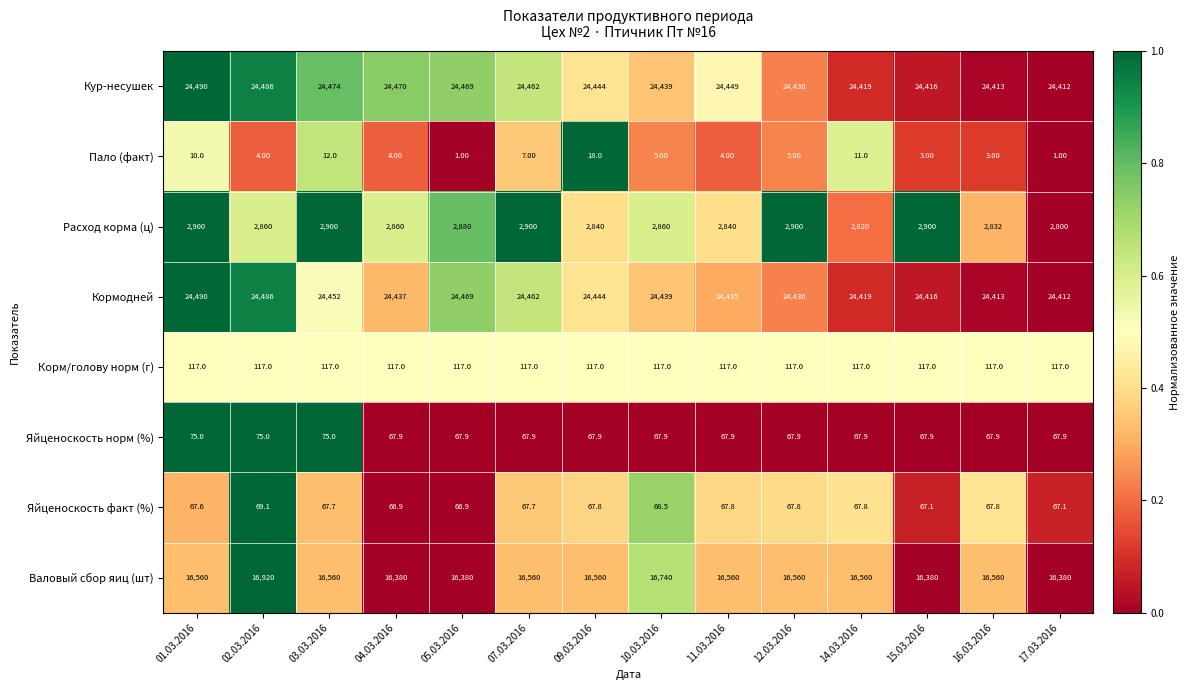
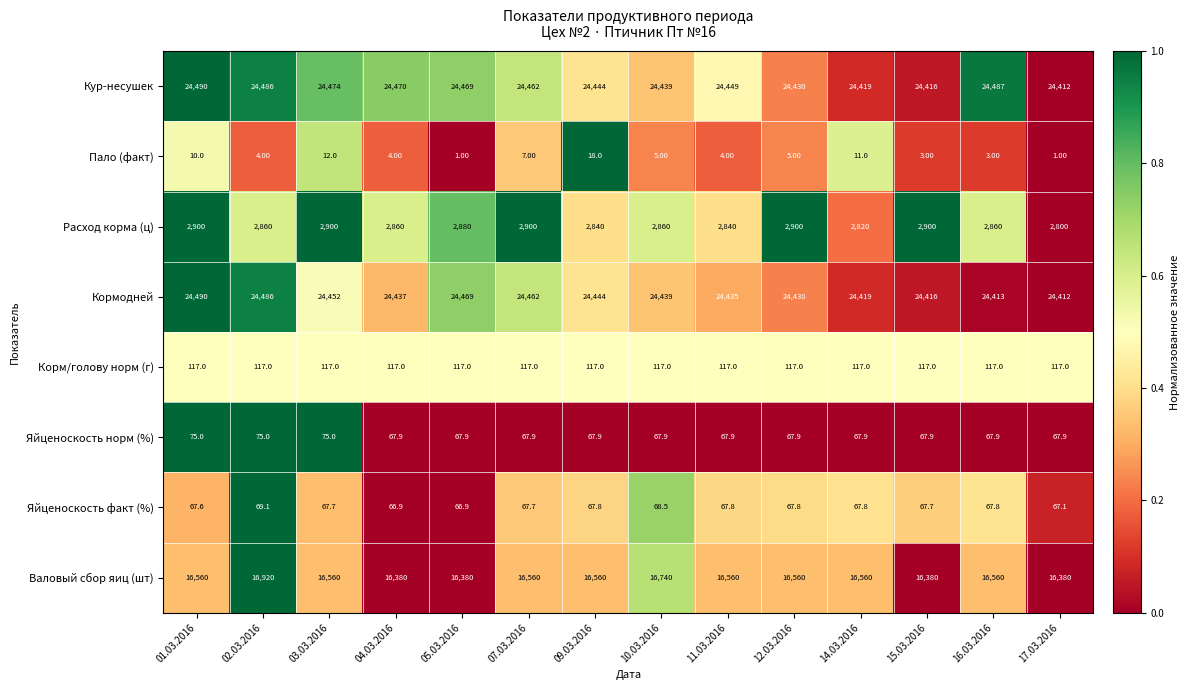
  {
    "Кур-несушек": {
      "01.03.2016": "24,490",
      "02.03.2016": "24,486",
      "03.03.2016": "24,474",
      "04.03.2016": "24,470",
      "05.03.2016": "24,469",
      "07.03.2016": "24,462",
      "09.03.2016": "24,444",
      "10.03.2016": "24,439",
      "11.03.2016": "24,449",
      "12.03.2016": "24,430",
      "14.03.2016": "24,419",
      "15.03.2016": "24,416",
-     "16.03.2016": "24,413",
+     "16.03.2016": "24,487",
      "17.03.2016": "24,412"
    },
    "Пало (факт)": {
      "01.03.2016": "10.0",
      "02.03.2016": "4.00",
      "03.03.2016": "12.0",
      "04.03.2016": "4.00",
      "05.03.2016": "1.00",
      "07.03.2016": "7.00",
      "09.03.2016": "18.0",
      "10.03.2016": "5.00",
      "11.03.2016": "4.00",
      "12.03.2016": "5.00",
      "14.03.2016": "11.0",
      "15.03.2016": "3.00",
      "16.03.2016": "3.00",
      "17.03.2016": "1.00"
    },
    "Расход корма (ц)": {
      "01.03.2016": "2,900",
      "02.03.2016": "2,860",
      "03.03.2016": "2,900",
      "04.03.2016": "2,860",
      "05.03.2016": "2,880",
      "07.03.2016": "2,900",
      "09.03.2016": "2,840",
      "10.03.2016": "2,860",
      "11.03.2016": "2,840",
      "12.03.2016": "2,900",
      "14.03.2016": "2,820",
      "15.03.2016": "2,900",
-     "16.03.2016": "2,832",
+     "16.03.2016": "2,860",
      "17.03.2016": "2,800"
    },
    "Кормодней": {
      "01.03.2016": "24,490",
      "02.03.2016": "24,486",
      "03.03.2016": "24,452",
      "04.03.2016": "24,437",
      "05.03.2016": "24,469",
      "07.03.2016": "24,462",
      "09.03.2016": "24,444",
      "10.03.2016": "24,439",
      "11.03.2016": "24,435",
      "12.03.2016": "24,430",
      "14.03.2016": "24,419",
      "15.03.2016": "24,416",
      "16.03.2016": "24,413",
      "17.03.2016": "24,412"
    },
    "Корм/голову норм (г)": {
      "01.03.2016": "117.0",
      "02.03.2016": "117.0",
      "03.03.2016": "117.0",
      "04.03.2016": "117.0",
      "05.03.2016": "117.0",
      "07.03.2016": "117.0",
      "09.03.2016": "117.0",
      "10.03.2016": "117.0",
      "11.03.2016": "117.0",
      "12.03.2016": "117.0",
      "14.03.2016": "117.0",
      "15.03.2016": "117.0",
      "16.03.2016": "117.0",
      "17.03.2016": "117.0"
    },
    "Яйценоскость норм (%)": {
      "01.03.2016": "75.0",
      "02.03.2016": "75.0",
      "03.03.2016": "75.0",
      "04.03.2016": "67.9",
      "05.03.2016": "67.9",
      "07.03.2016": "67.9",
      "09.03.2016": "67.9",
      "10.03.2016": "67.9",
      "11.03.2016": "67.9",
      "12.03.2016": "67.9",
      "14.03.2016": "67.9",
      "15.03.2016": "67.9",
      "16.03.2016": "67.9",
      "17.03.2016": "67.9"
    },
    "Яйценоскость факт (%)": {
      "01.03.2016": "67.6",
      "02.03.2016": "69.1",
      "03.03.2016": "67.7",
      "04.03.2016": "66.9",
      "05.03.2016": "66.9",
      "07.03.2016": "67.7",
      "09.03.2016": "67.8",
      "10.03.2016": "68.5",
      "11.03.2016": "67.8",
      "12.03.2016": "67.8",
      "14.03.2016": "67.8",
-     "15.03.2016": "67.1",
+     "15.03.2016": "67.7",
      "16.03.2016": "67.8",
      "17.03.2016": "67.1"
    },
    "Валовый сбор яиц (шт)": {
      "01.03.2016": "16,560",
      "02.03.2016": "16,920",
      "03.03.2016": "16,560",
      "04.03.2016": "16,380",
      "05.03.2016": "16,380",
      "07.03.2016": "16,560",
      "09.03.2016": "16,560",
      "10.03.2016": "16,740",
      "11.03.2016": "16,560",
      "12.03.2016": "16,560",
      "14.03.2016": "16,560",
      "15.03.2016": "16,380",
      "16.03.2016": "16,560",
      "17.03.2016": "16,380"
    }
  }
